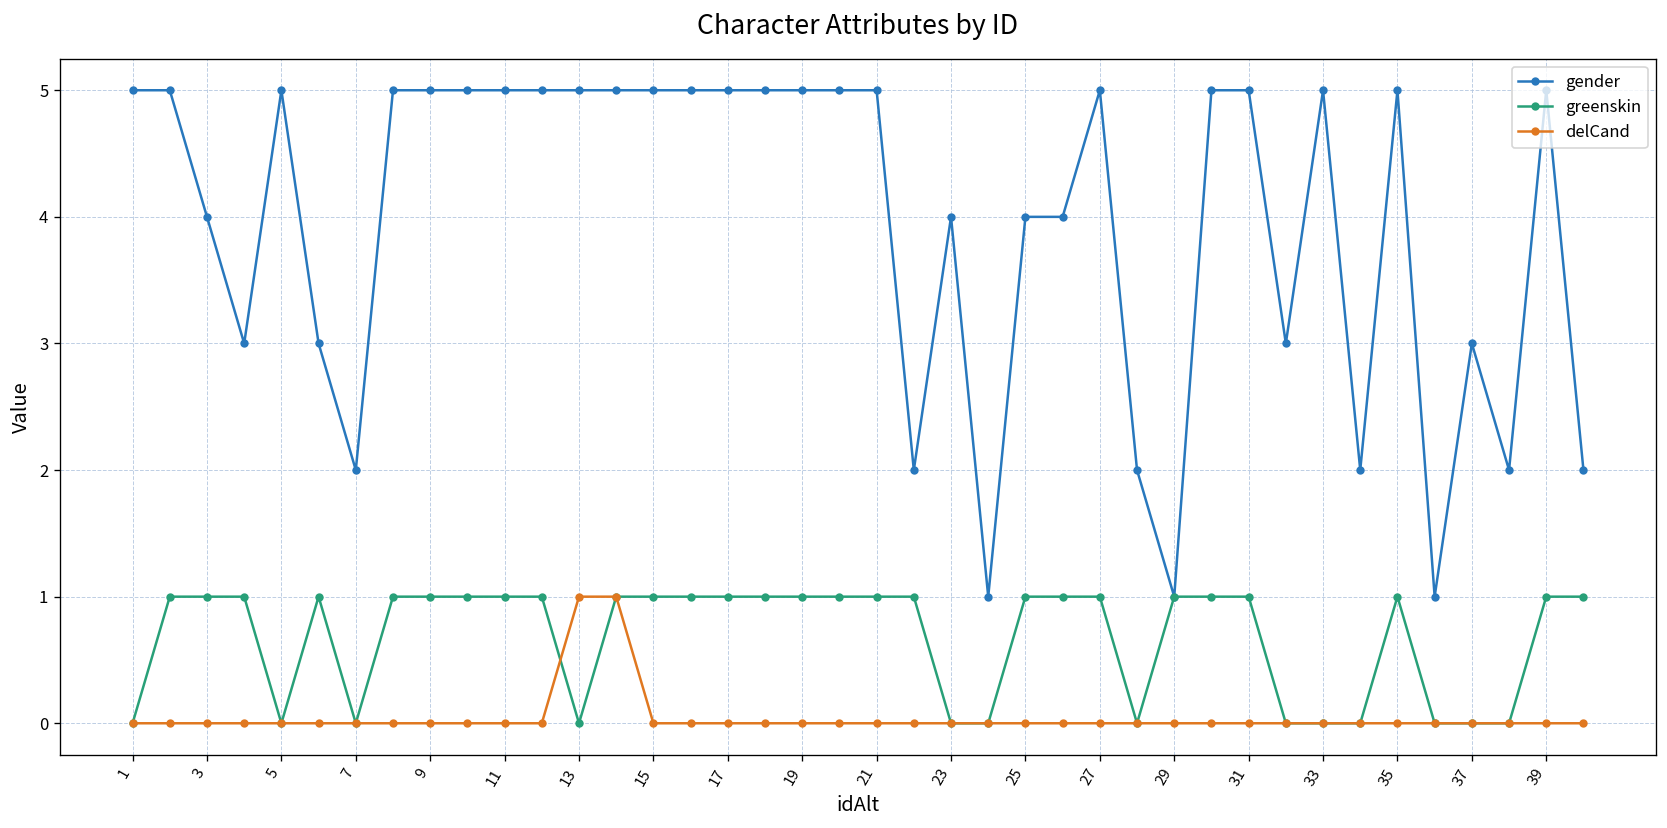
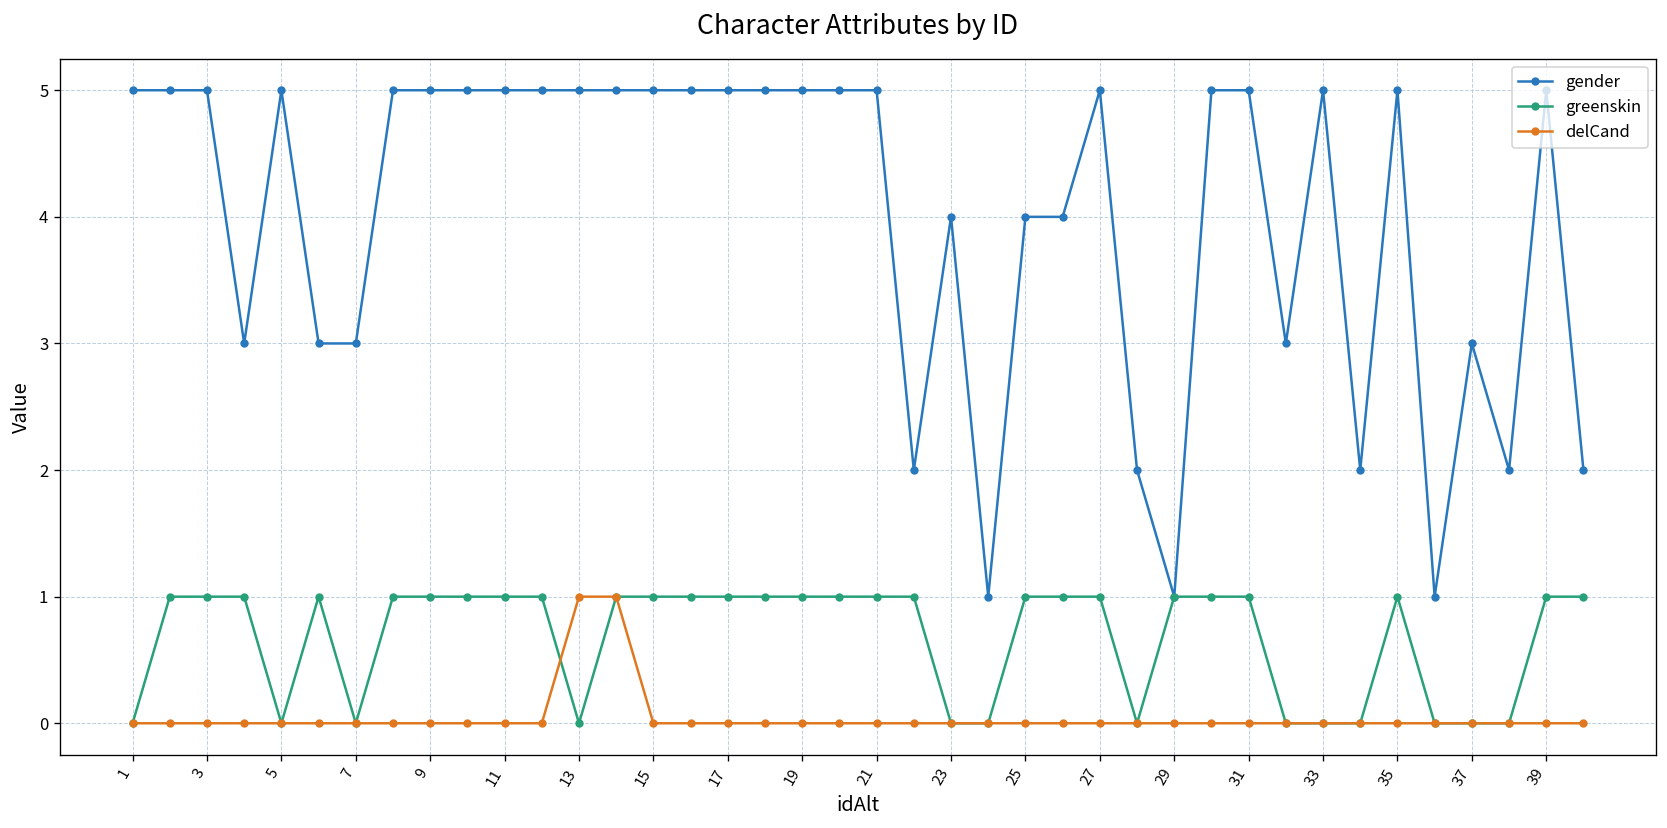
  {
    "gender": {
      "1": 5,
-     "3": 4,
+     "3": 5,
      "5": 5,
-     "7": 2,
+     "7": 3,
      "9": 5,
      "11": 5,
      "13": 5,
      "15": 5,
      "17": 5,
      "19": 5,
      "21": 5,
      "23": 4,
      "25": 4,
      "27": 5,
      "31": 5,
      "33": 5,
      "35": 5,
      "37": 3
    },
    "greenskin": {
      "3": 1,
      "9": 1,
      "11": 1,
      "13": 0,
      "15": 1,
      "17": 1,
      "19": 1,
      "21": 1,
      "25": 1,
      "27": 1,
      "31": 1,
      "35": 1,
      "39": 1
    },
    "delCand": {
      "3": 0,
      "9": 0,
      "11": 0,
      "13": 1,
      "15": 0,
      "17": 0,
      "19": 0,
      "21": 0,
      "25": 0,
      "27": 0,
      "29": 0,
      "31": 0,
      "35": 0,
      "39": 0
    }
  }
